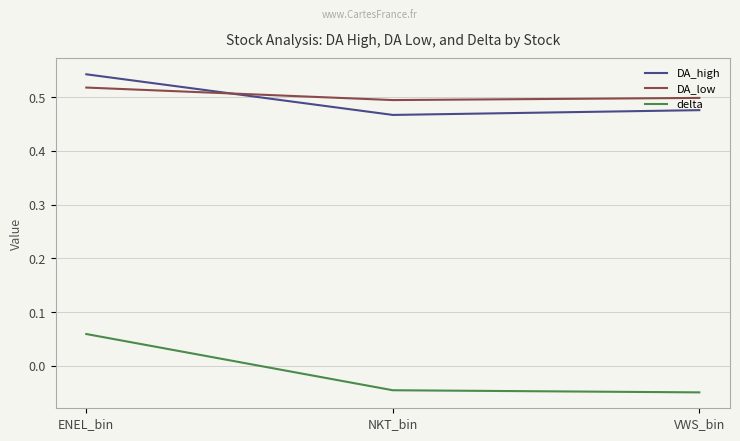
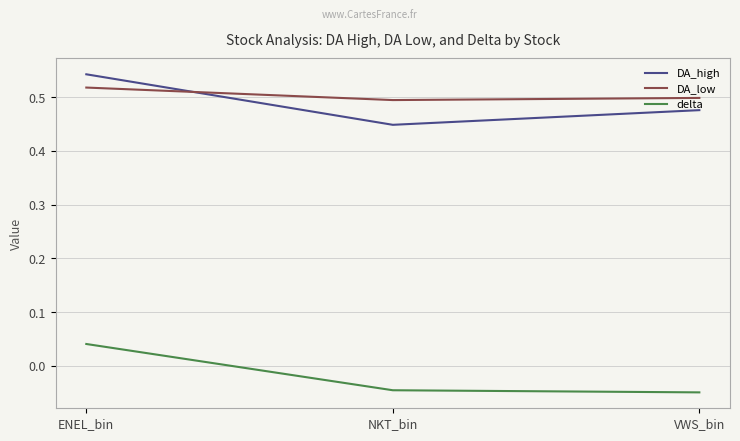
  {
    "DA_high": {
      "ENEL_bin": 0.54,
-     "NKT_bin": 0.47,
+     "NKT_bin": 0.45,
      "VWS_bin": 0.48
    },
    "DA_low": {
      "ENEL_bin": 0.52,
      "NKT_bin": 0.49,
      "VWS_bin": 0.50
    },
    "delta": {
-     "ENEL_bin": 0.06,
+     "ENEL_bin": 0.04,
      "NKT_bin": -0.05,
      "VWS_bin": -0.05
    }
  }
